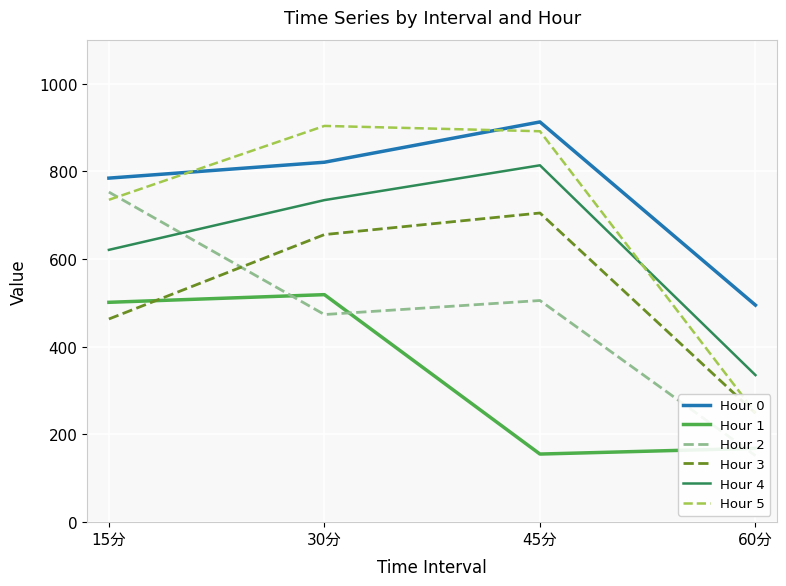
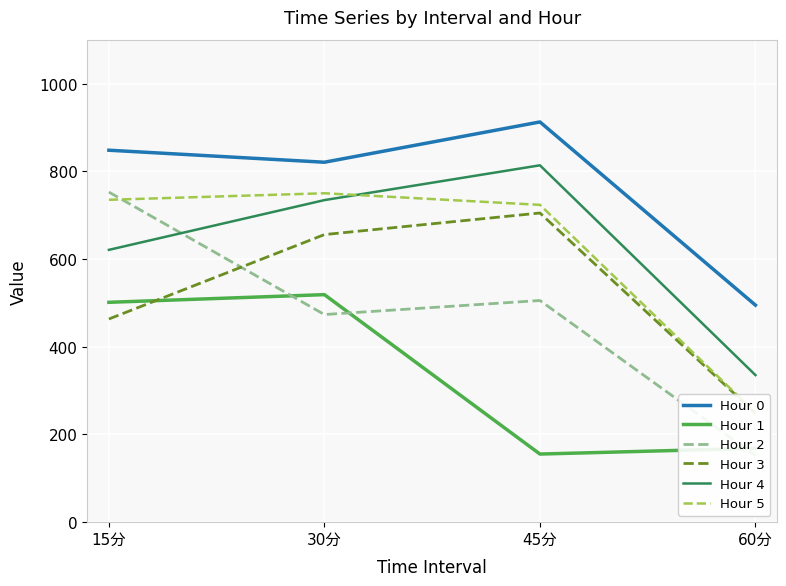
  {
    "Hour 0": {
-     "15分": 780,
+     "15分": 850,
      "30分": 820,
      "45分": 910,
      "60分": 490
    },
    "Hour 2": {
      "15分": 750,
      "30分": 470,
      "45分": 510
    },
    "Hour 5": {
      "15分": 730,
-     "30分": 900,
-     "45分": 890
+     "30分": 750,
+     "45分": 720
    }
  }
